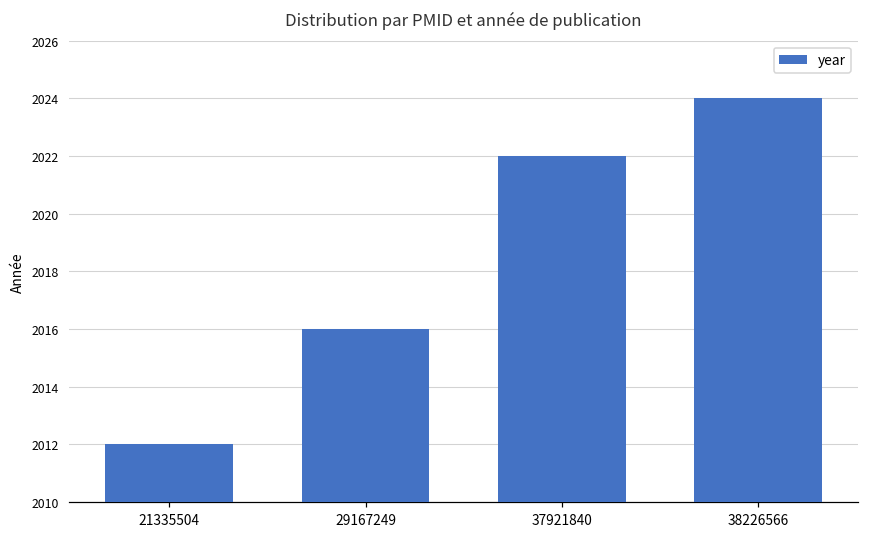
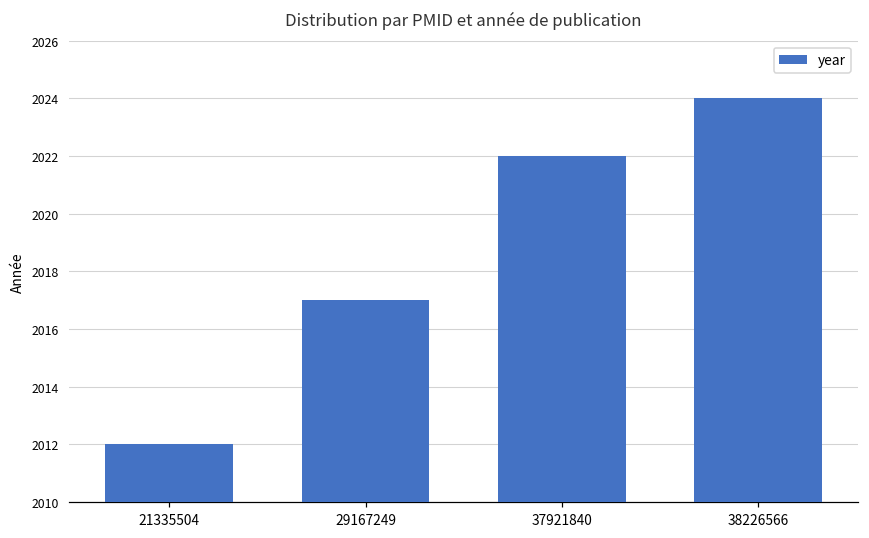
  {
    "21335504": 2012,
-   "29167249": 2016,
+   "29167249": 2017,
    "37921840": 2022,
    "38226566": 2024
  }
